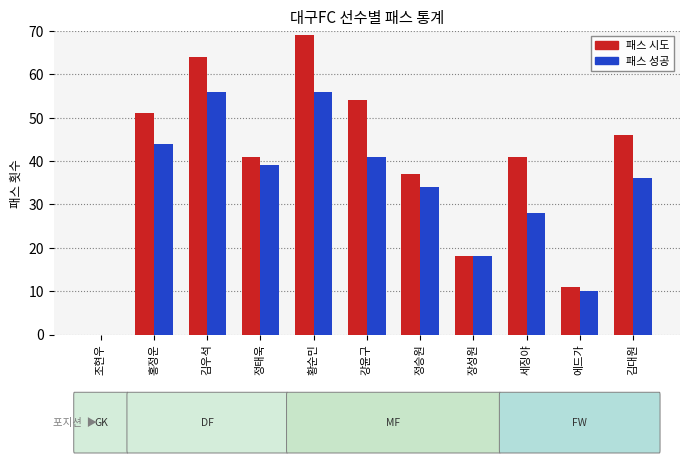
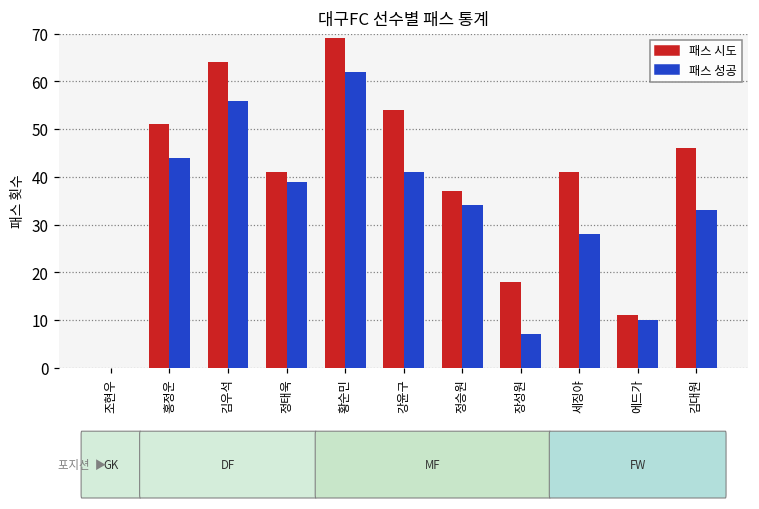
  {
    "패스 시도": {
      "조현우": 0,
      "홍정운": 51,
      "김우석": 64,
      "정태욱": 41,
      "황순민": 69,
      "강윤구": 54,
      "정승원": 37,
      "장성원": 18,
      "세징야": 41,
      "에드가": 11,
      "김대원": 46
    },
    "패스 성공": {
      "조현우": 0,
      "홍정운": 44,
      "김우석": 56,
      "정태욱": 39,
-     "황순민": 56,
+     "황순민": 62,
      "강윤구": 41,
      "정승원": 34,
-     "장성원": 18,
+     "장성원": 7,
      "세징야": 28,
      "에드가": 10,
-     "김대원": 36
+     "김대원": 33
    }
  }
